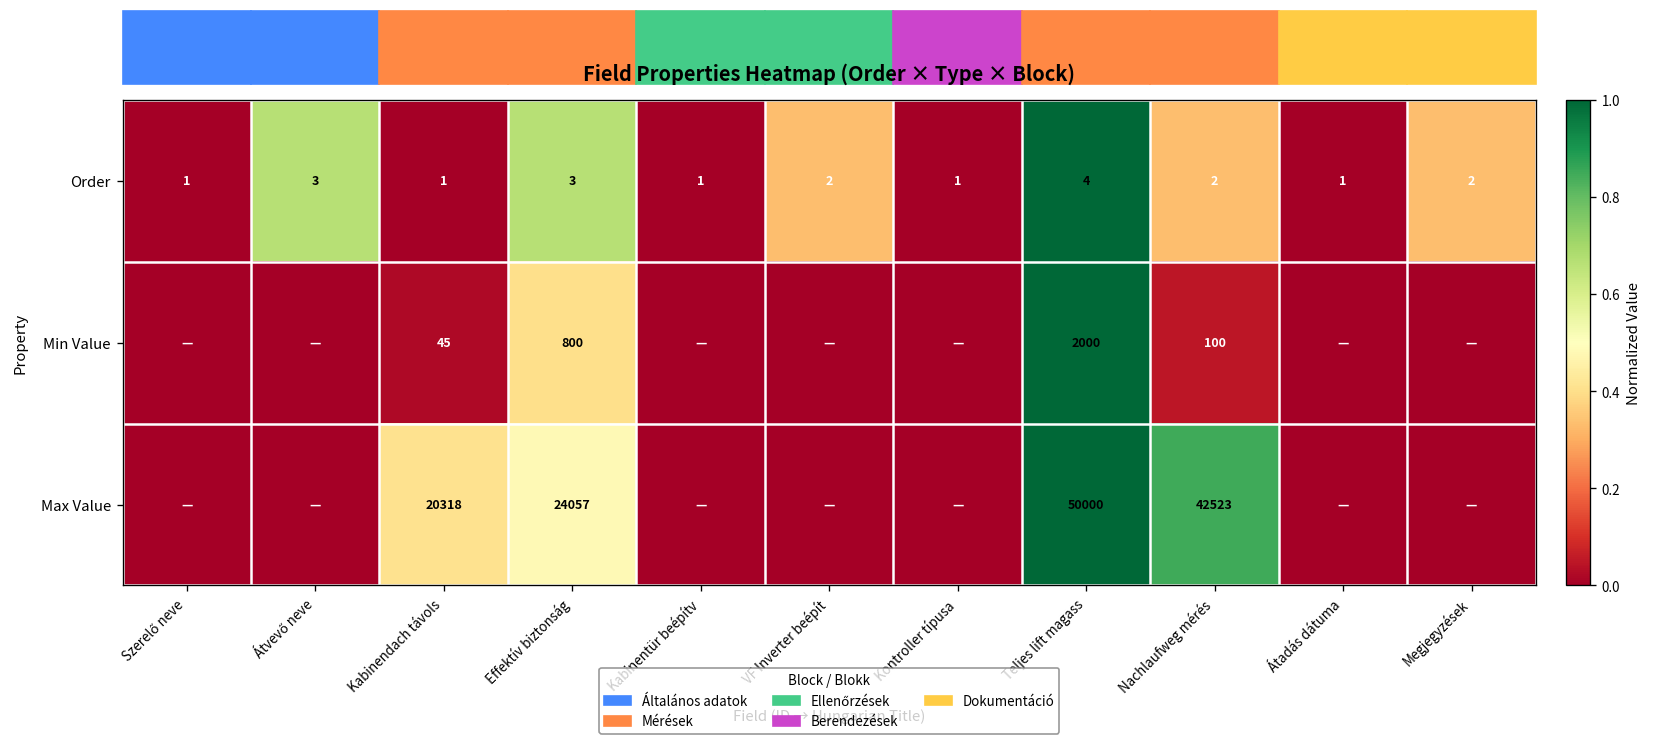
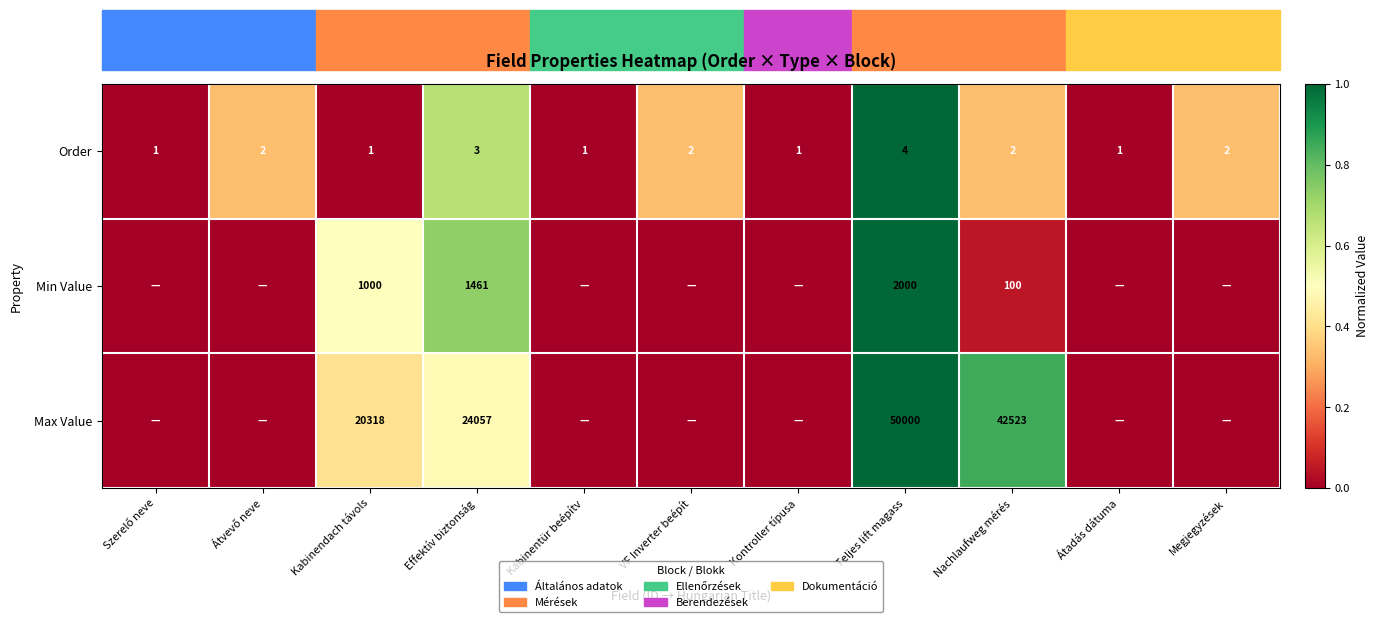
  {
    "Order": {
      "Szerelő neve": 1,
-     "Átvevő neve": 3,
+     "Átvevő neve": 2,
      "Kabinendach távols": 1,
      "Effektív biztonság": 3,
      "Kabinentür beépítv": 1,
      "VF Inverter beépít": 2,
      "Kontroller típusa": 1,
      "Teljes lift magass": 4,
      "Nachlaufweg mérés": 2,
      "Átadás dátuma": 1,
      "Megjegyzések": 2
    },
    "Min Value": {
-     "Kabinendach távols": 45,
-     "Effektív biztonság": 800,
+     "Kabinendach távols": 1000,
+     "Effektív biztonság": 1461,
      "Teljes lift magass": 2000,
      "Nachlaufweg mérés": 100
    },
    "Max Value": {
      "Kabinendach távols": 20318,
      "Effektív biztonság": 24057,
      "Teljes lift magass": 50000,
      "Nachlaufweg mérés": 42523
    }
  }
